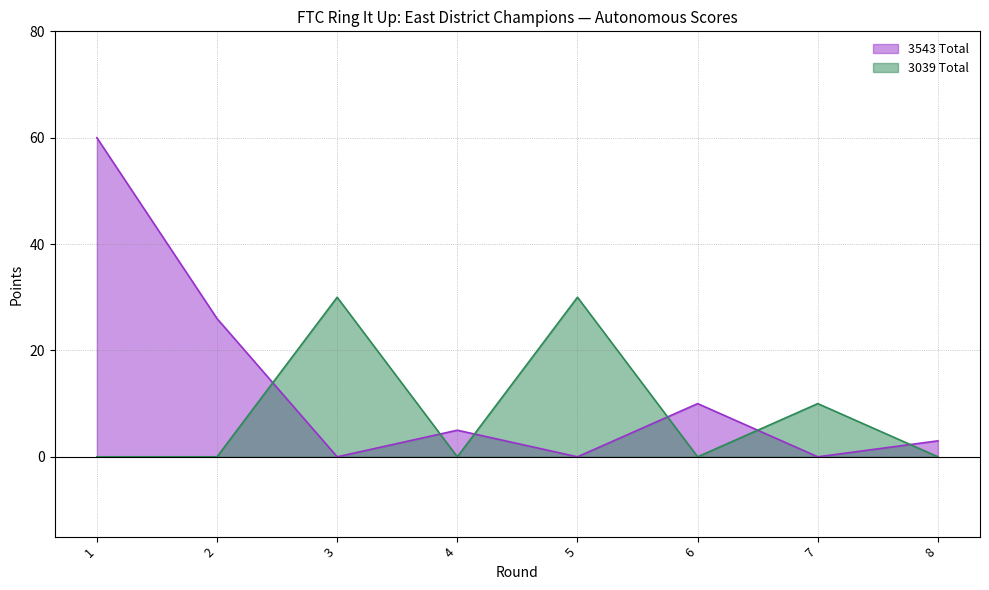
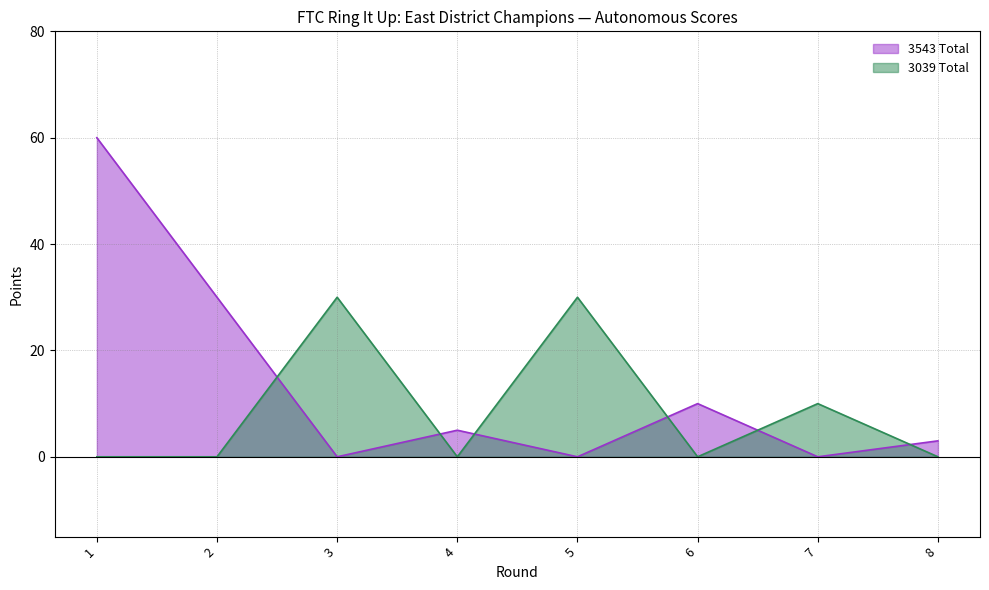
  {
    "3543 Total": {
      "1": 60,
-     "2": 26,
+     "2": 30,
      "3": 0,
      "4": 5,
      "5": 0,
      "6": 10,
      "7": 0,
      "8": 3
    },
    "3039 Total": {
      "1": 0,
      "2": 0,
      "3": 30,
      "4": 0,
      "5": 30,
      "6": 0,
      "7": 10,
      "8": 0
    }
  }
